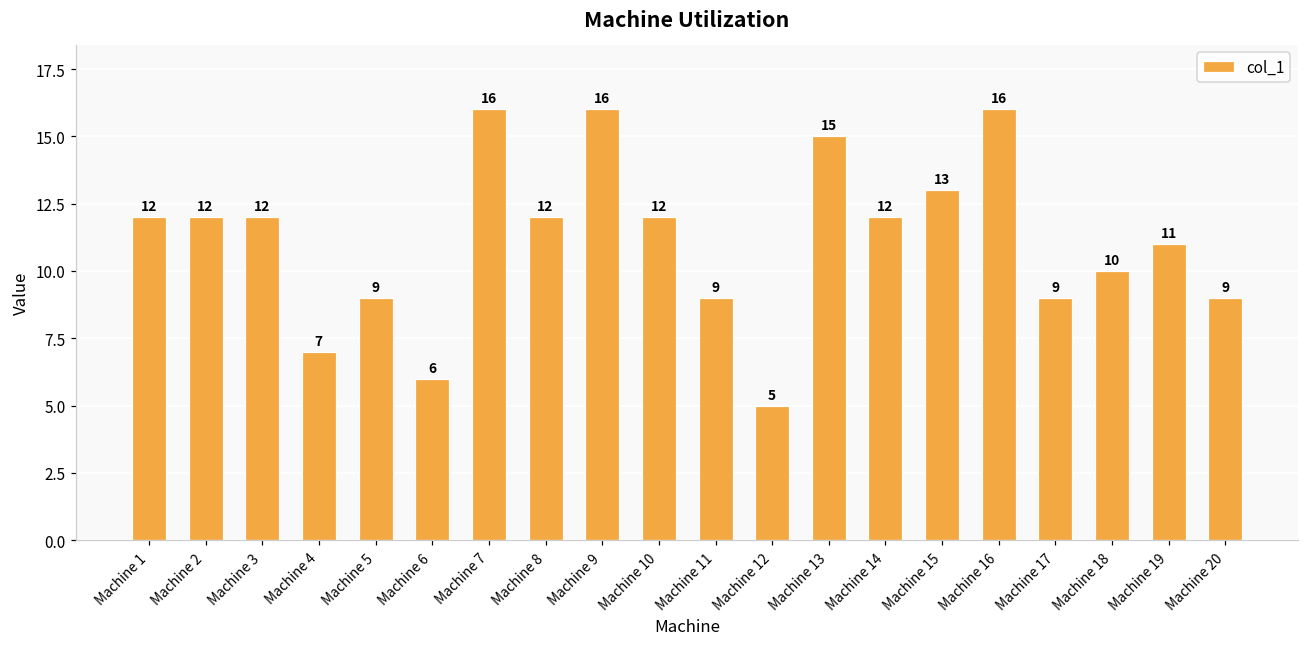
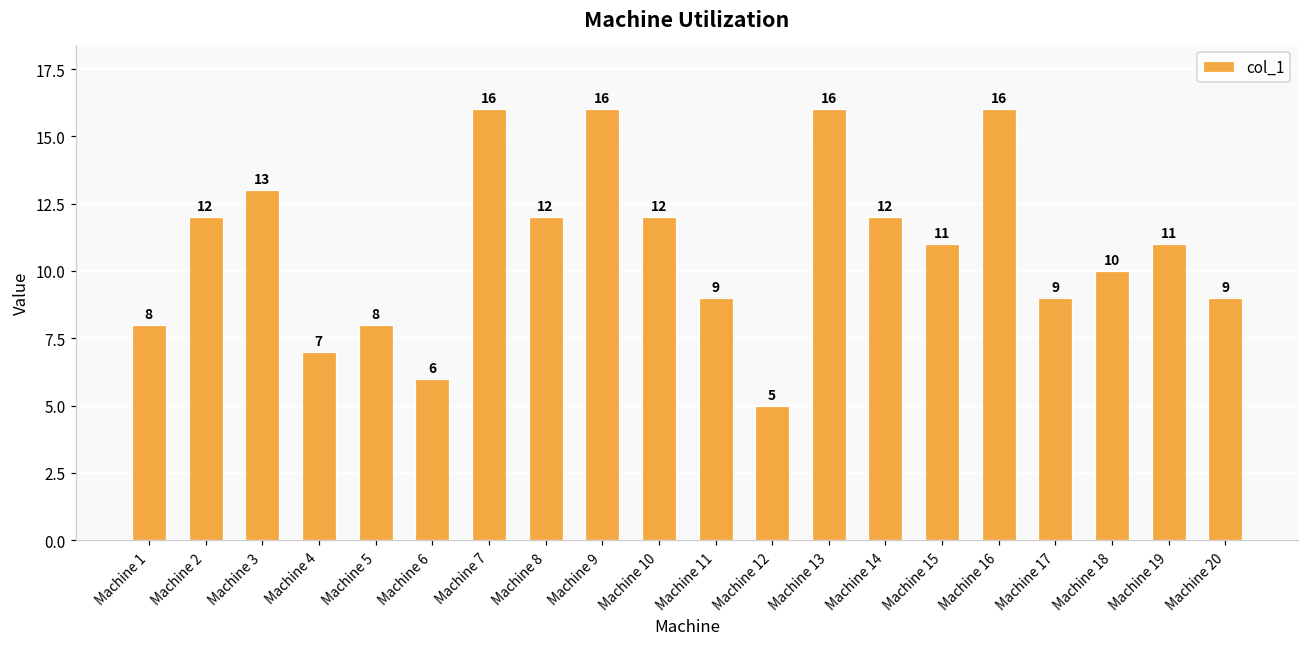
  {
-   "Machine 1": 12,
+   "Machine 1": 8,
    "Machine 2": 12,
-   "Machine 3": 12,
+   "Machine 3": 13,
    "Machine 4": 7,
-   "Machine 5": 9,
+   "Machine 5": 8,
    "Machine 6": 6,
    "Machine 7": 16,
    "Machine 8": 12,
    "Machine 9": 16,
    "Machine 10": 12,
    "Machine 11": 9,
    "Machine 12": 5,
-   "Machine 13": 15,
+   "Machine 13": 16,
    "Machine 14": 12,
-   "Machine 15": 13,
+   "Machine 15": 11,
    "Machine 16": 16,
    "Machine 17": 9,
    "Machine 18": 10,
    "Machine 19": 11,
    "Machine 20": 9
  }
